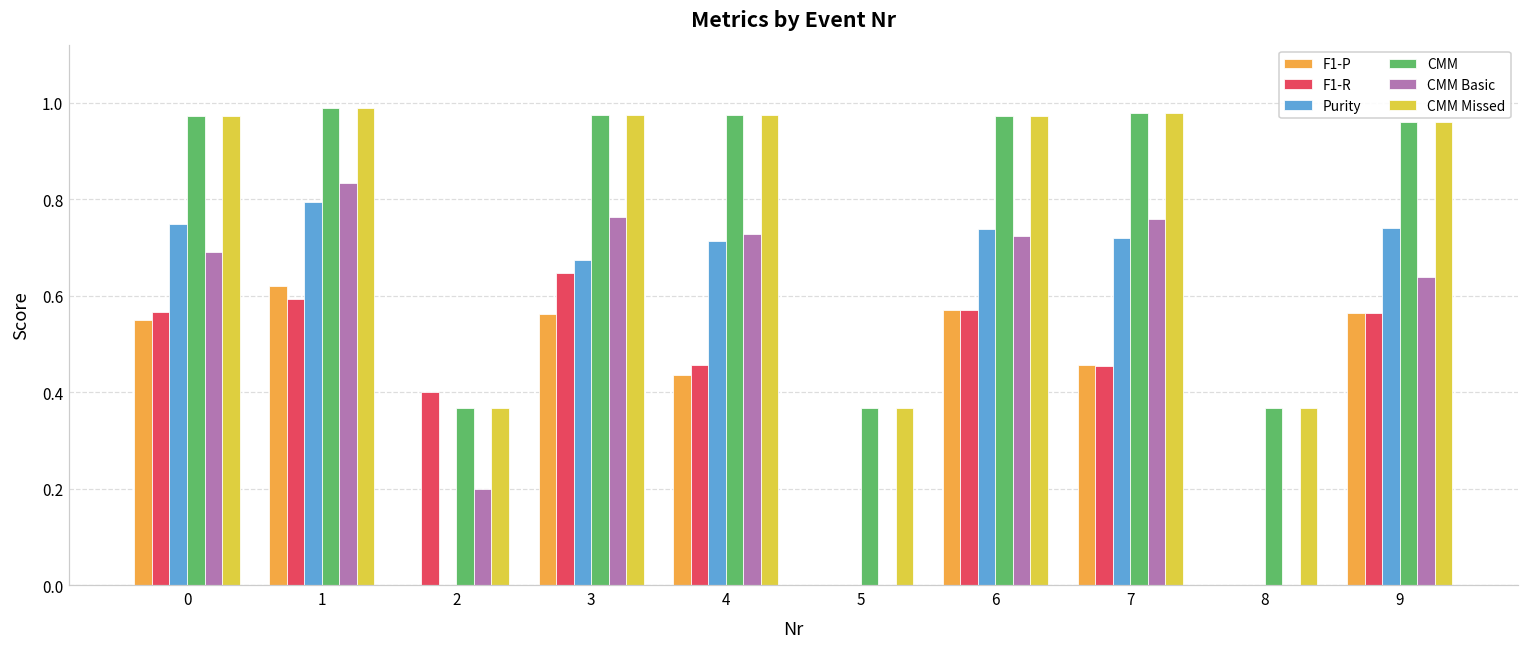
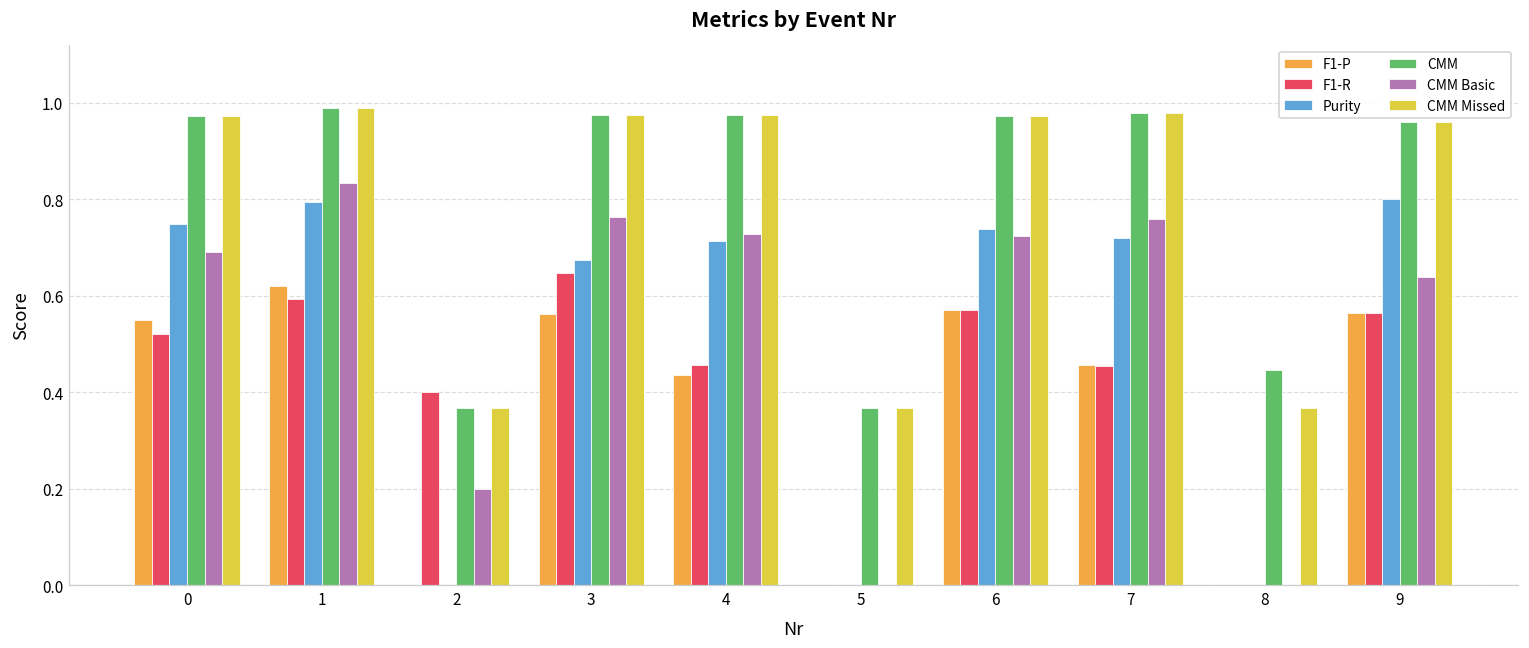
  {
    "F1-R": {
-     "0": 0.57,
+     "0": 0.52,
      "1": 0.59,
      "2": 0.40,
      "3": 0.65,
      "4": 0.46,
      "5": 0.00,
      "6": 0.57,
      "7": 0.45,
      "8": 0.00,
      "9": 0.56
    },
    "Purity": {
      "0": 0.75,
      "1": 0.79,
      "2": 0.00,
      "3": 0.67,
      "4": 0.71,
      "5": 0.00,
      "6": 0.74,
      "7": 0.72,
      "8": 0.00,
-     "9": 0.74
+     "9": 0.80
    },
    "CMM": {
      "0": 0.97,
      "1": 0.99,
      "2": 0.37,
      "3": 0.97,
      "4": 0.97,
      "5": 0.37,
      "6": 0.97,
      "7": 0.98,
-     "8": 0.37,
+     "8": 0.45,
      "9": 0.96
    },
    "CMM Basic": {
      "0": 0.69,
      "1": 0.83,
      "2": 0.20,
      "3": 0.76,
      "4": 0.73,
      "5": 0.00,
      "6": 0.72,
      "7": 0.76,
      "8": 0.00,
      "9": 0.64
    }
  }
